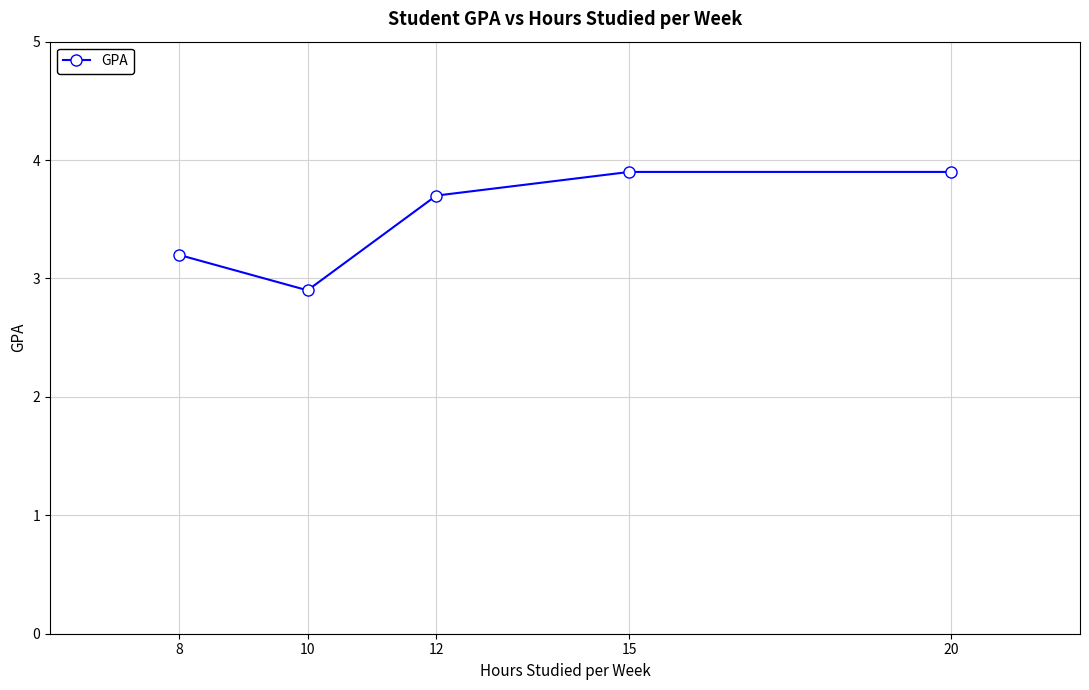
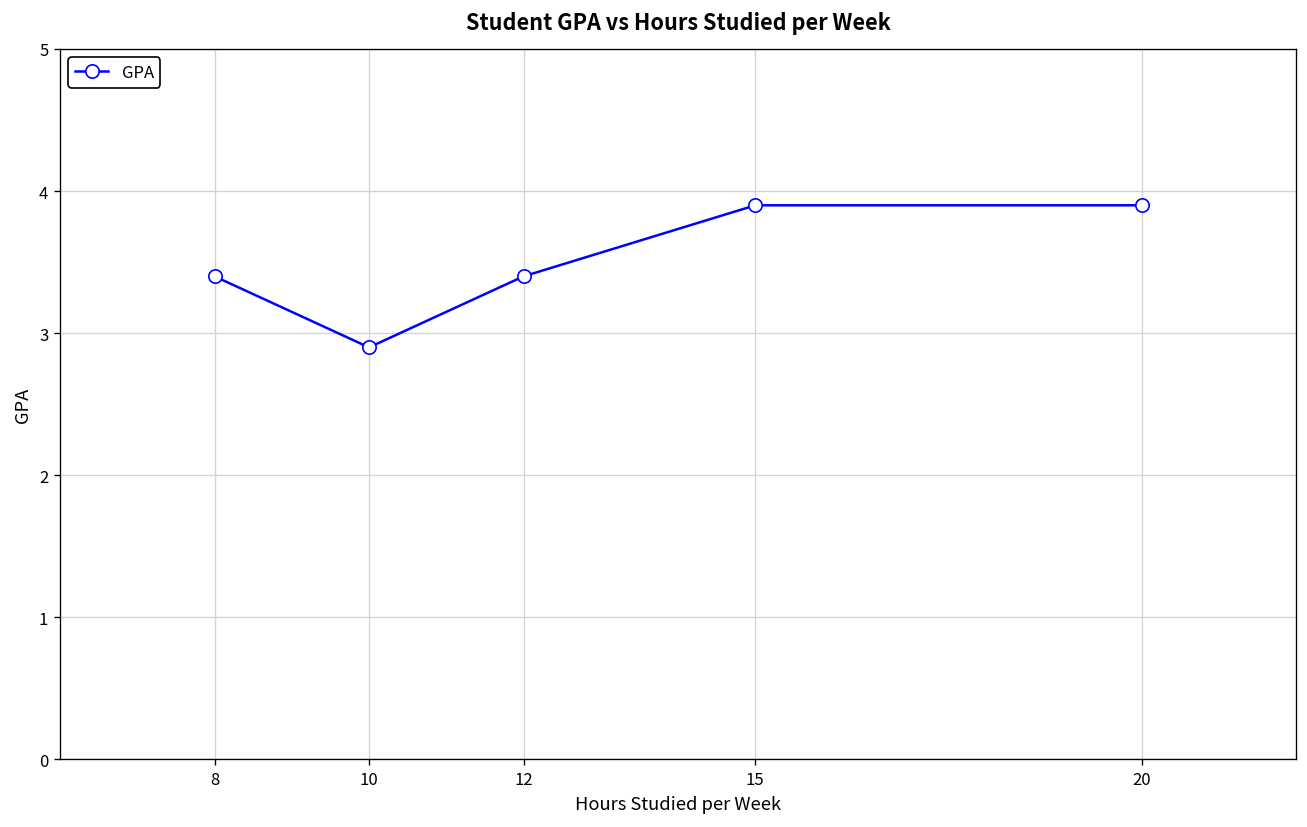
  {
-   "8": 3.2,
+   "8": 3.4,
    "10": 2.9,
-   "12": 3.7,
+   "12": 3.4,
    "15": 3.9,
    "20": 3.9
  }
